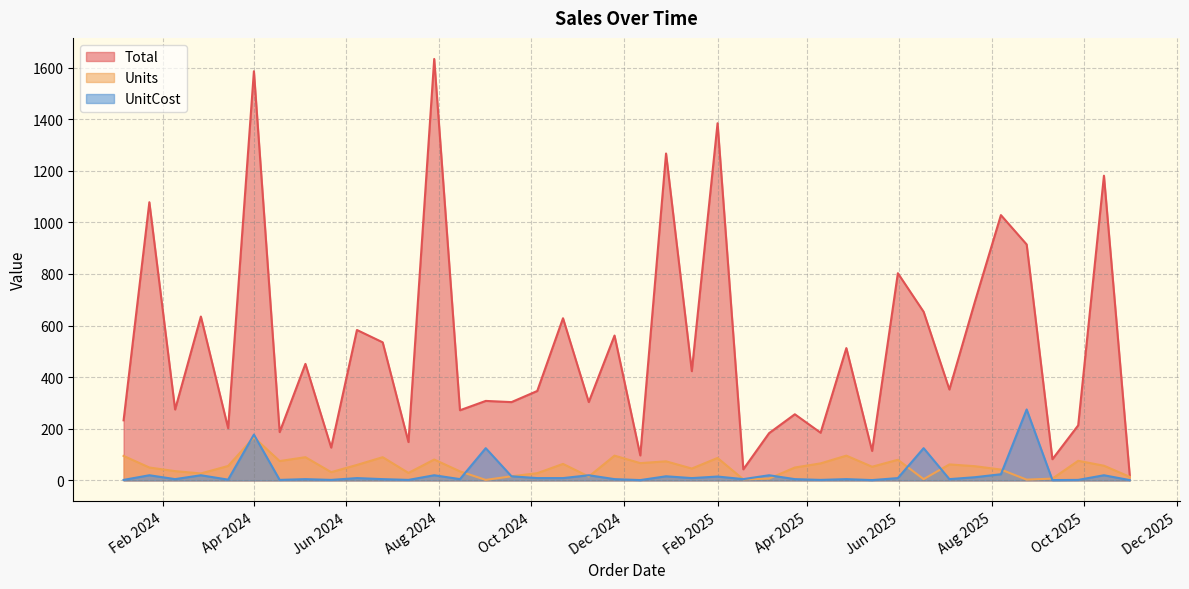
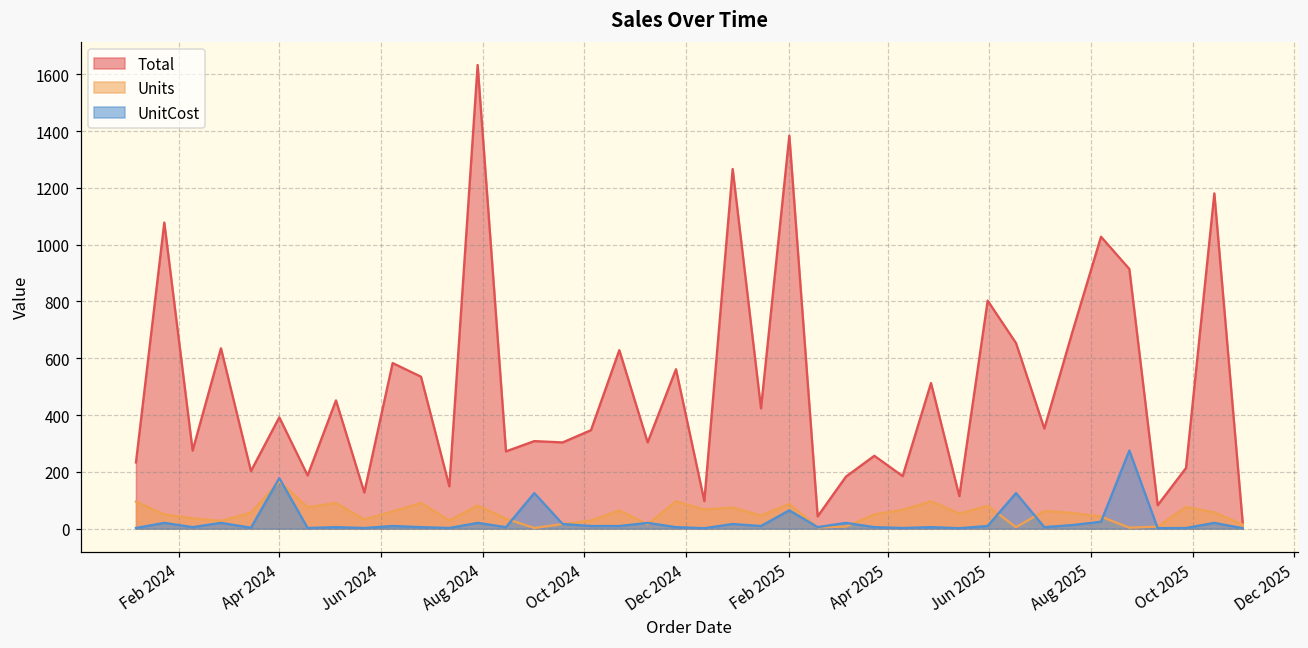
  {
    "Total": {
-     "Apr 2024": 1590,
+     "Apr 2024": 390,
      "Feb 2025": 1380
    },
    "Units": {
      "Apr 2024": 170,
      "Feb 2025": 90
    },
    "UnitCost": {
      "Apr 2024": 180,
-     "Feb 2025": 20
+     "Feb 2025": 60
    }
  }
